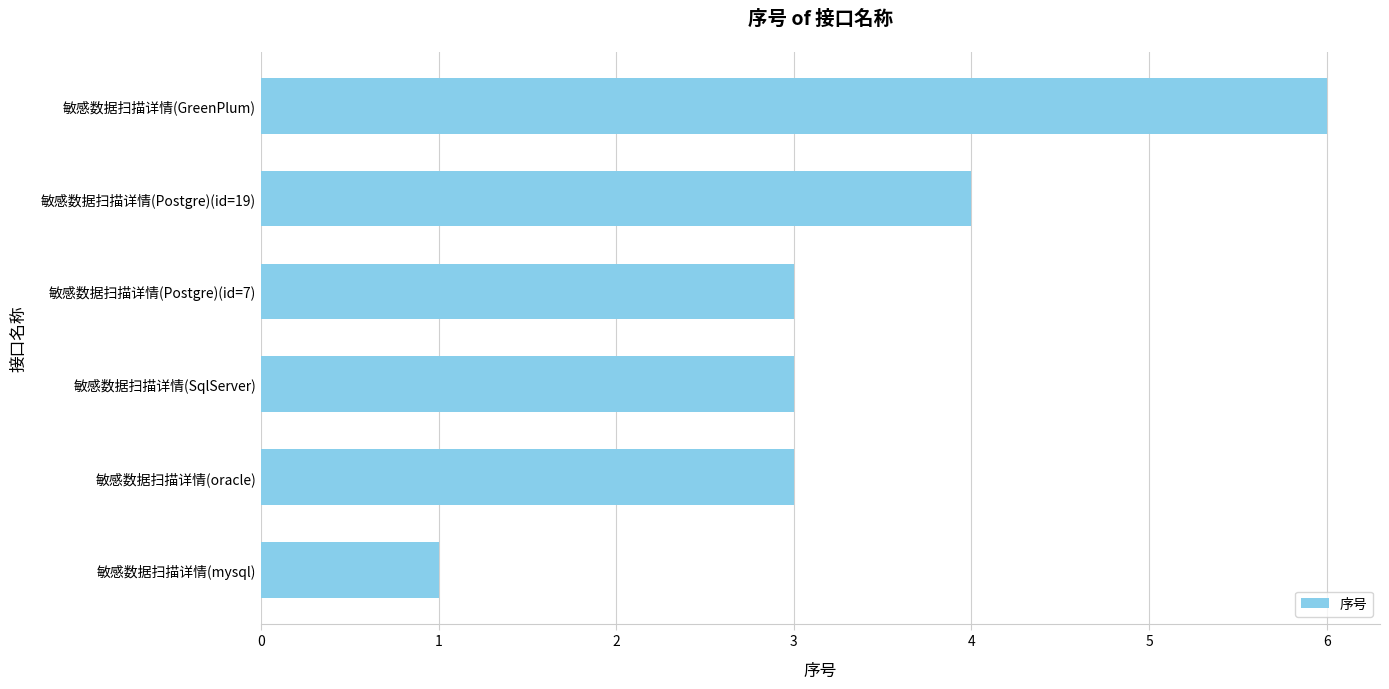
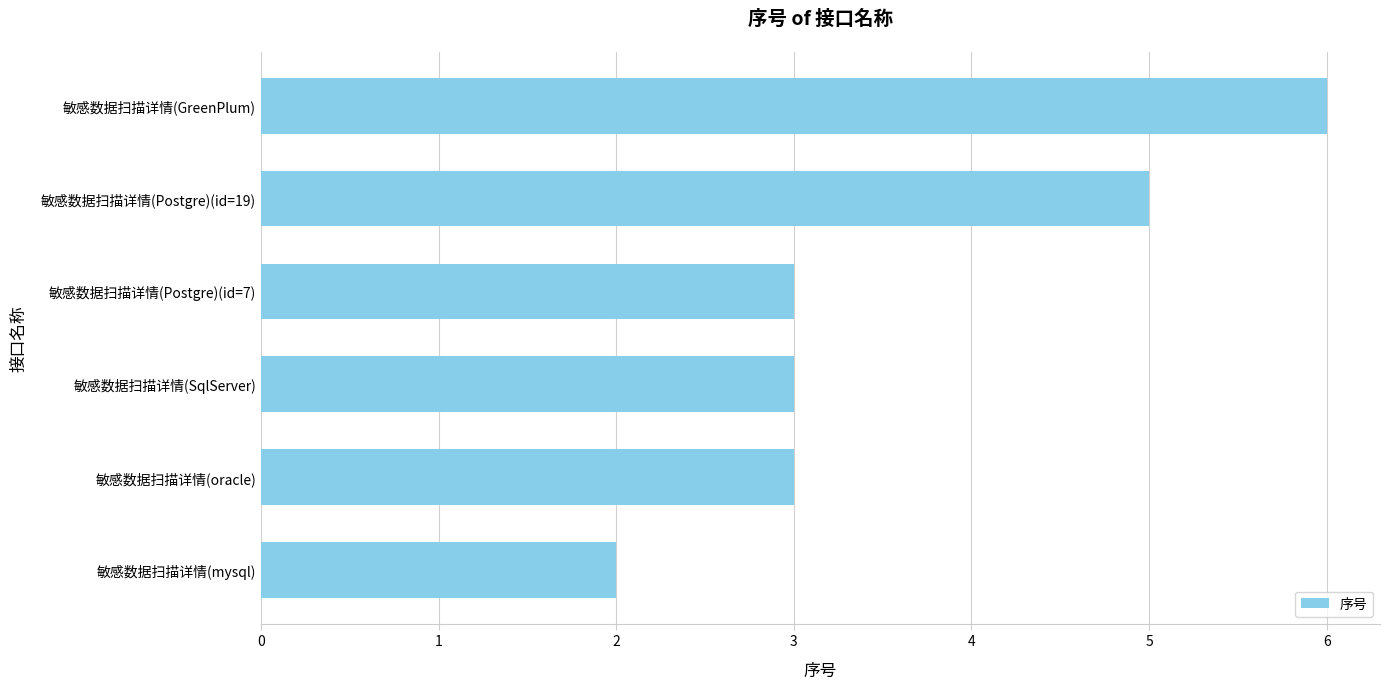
  {
    "敏感数据扫描详情(GreenPlum)": 6,
-   "敏感数据扫描详情(Postgre)(id=19)": 4,
+   "敏感数据扫描详情(Postgre)(id=19)": 5,
    "敏感数据扫描详情(Postgre)(id=7)": 3,
    "敏感数据扫描详情(SqlServer)": 3,
    "敏感数据扫描详情(oracle)": 3,
-   "敏感数据扫描详情(mysql)": 1
+   "敏感数据扫描详情(mysql)": 2
  }
